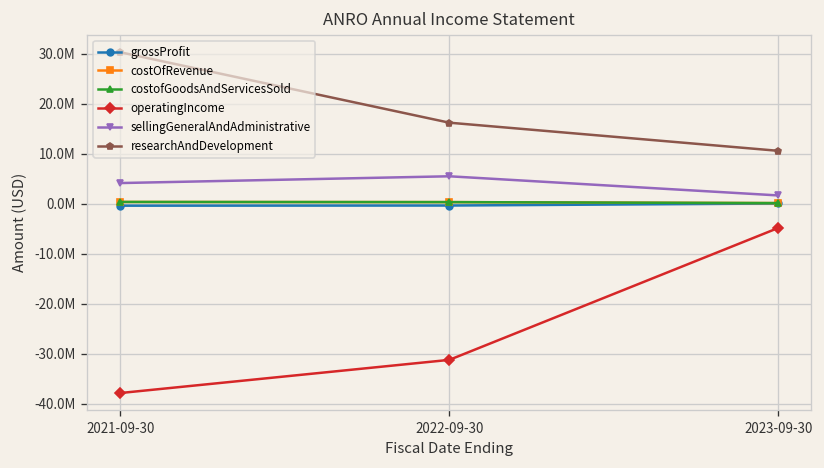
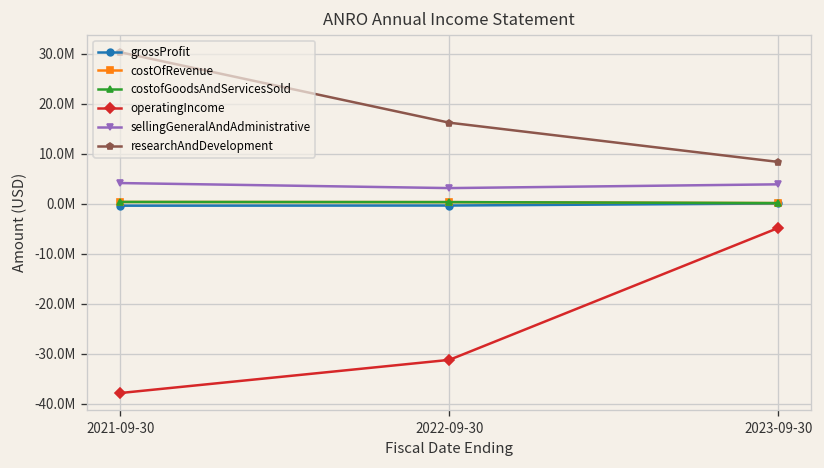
  {
    "grossProfit": {
      "2021-09-30": 0,
      "2022-09-30": 0
    },
    "costofGoodsAndServicesSold": {
      "2021-09-30": 0,
      "2022-09-30": 0
    },
    "operatingIncome": {
      "2021-09-30": -38000000,
      "2022-09-30": -31000000,
      "2023-09-30": -5000000
    },
    "sellingGeneralAndAdministrative": {
      "2021-09-30": 4000000,
-     "2022-09-30": 6000000,
-     "2023-09-30": 2000000
+     "2022-09-30": 3000000,
+     "2023-09-30": 4000000
    },
    "researchAndDevelopment": {
      "2022-09-30": 16000000,
-     "2023-09-30": 11000000
+     "2023-09-30": 8000000
    }
  }
